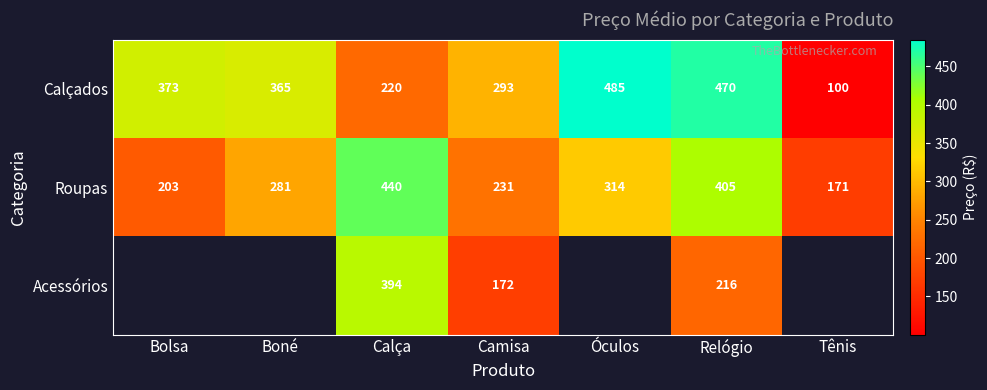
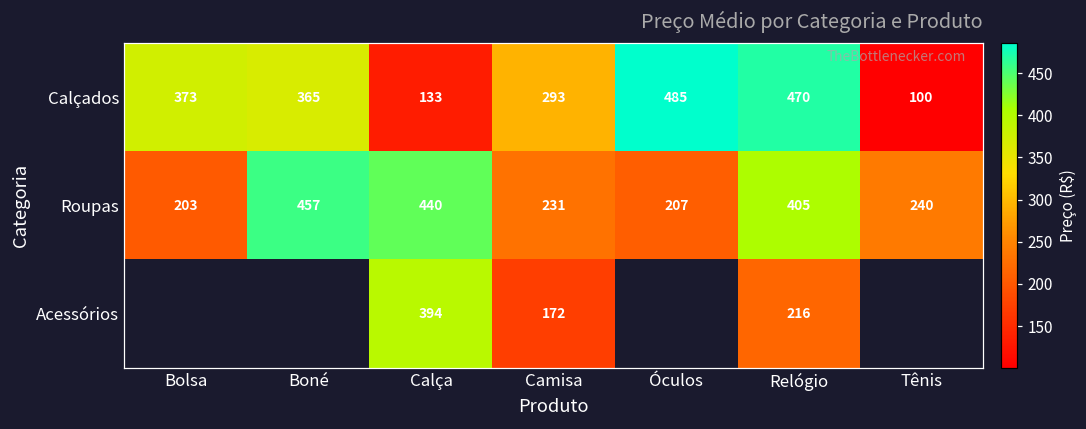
  {
    "Calçados": {
      "Bolsa": 373,
      "Boné": 365,
-     "Calça": 220,
+     "Calça": 133,
      "Camisa": 293,
      "Óculos": 485,
      "Relógio": 470
    },
    "Roupas": {
      "Bolsa": 203,
-     "Boné": 281,
+     "Boné": 457,
      "Calça": 440,
      "Camisa": 231,
-     "Óculos": 314,
+     "Óculos": 207,
      "Relógio": 405,
-     "Tênis": 171
+     "Tênis": 240
    },
    "Acessórios": {
      "Calça": 394,
      "Camisa": 172,
      "Relógio": 216
    }
  }
